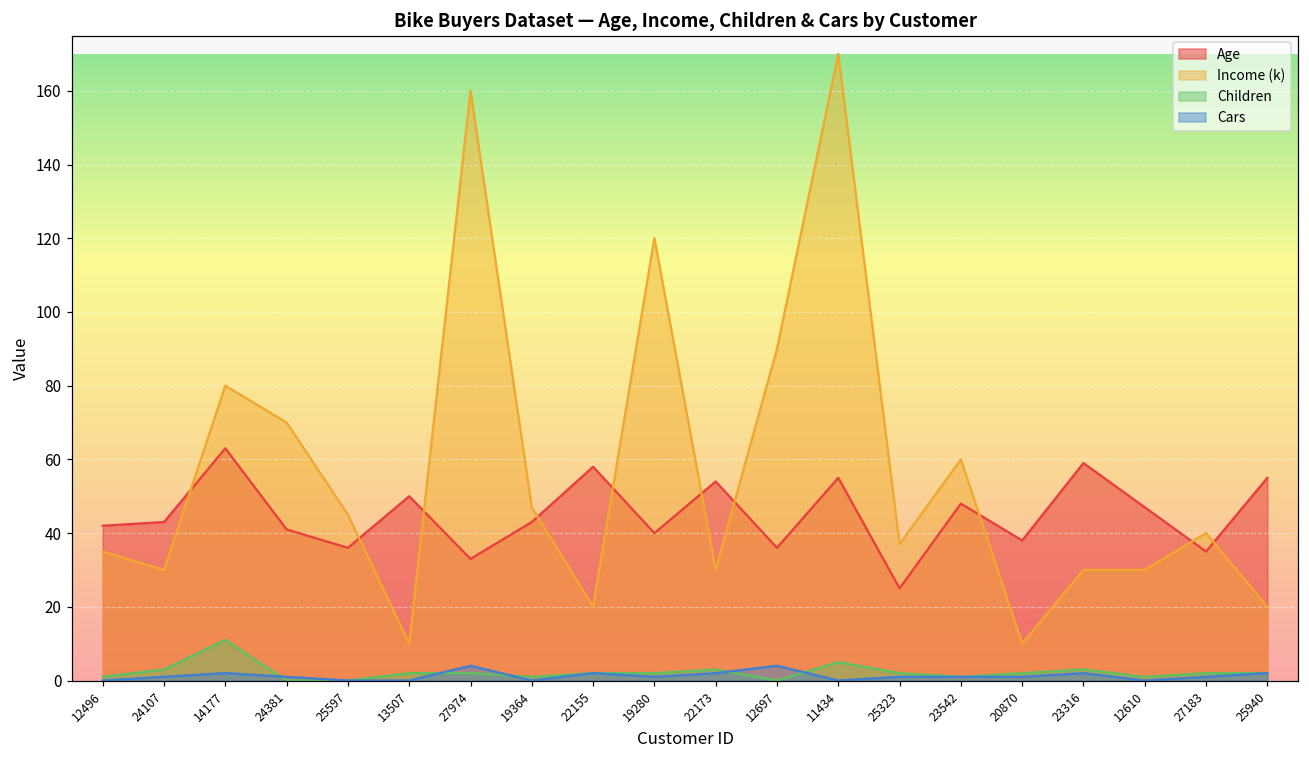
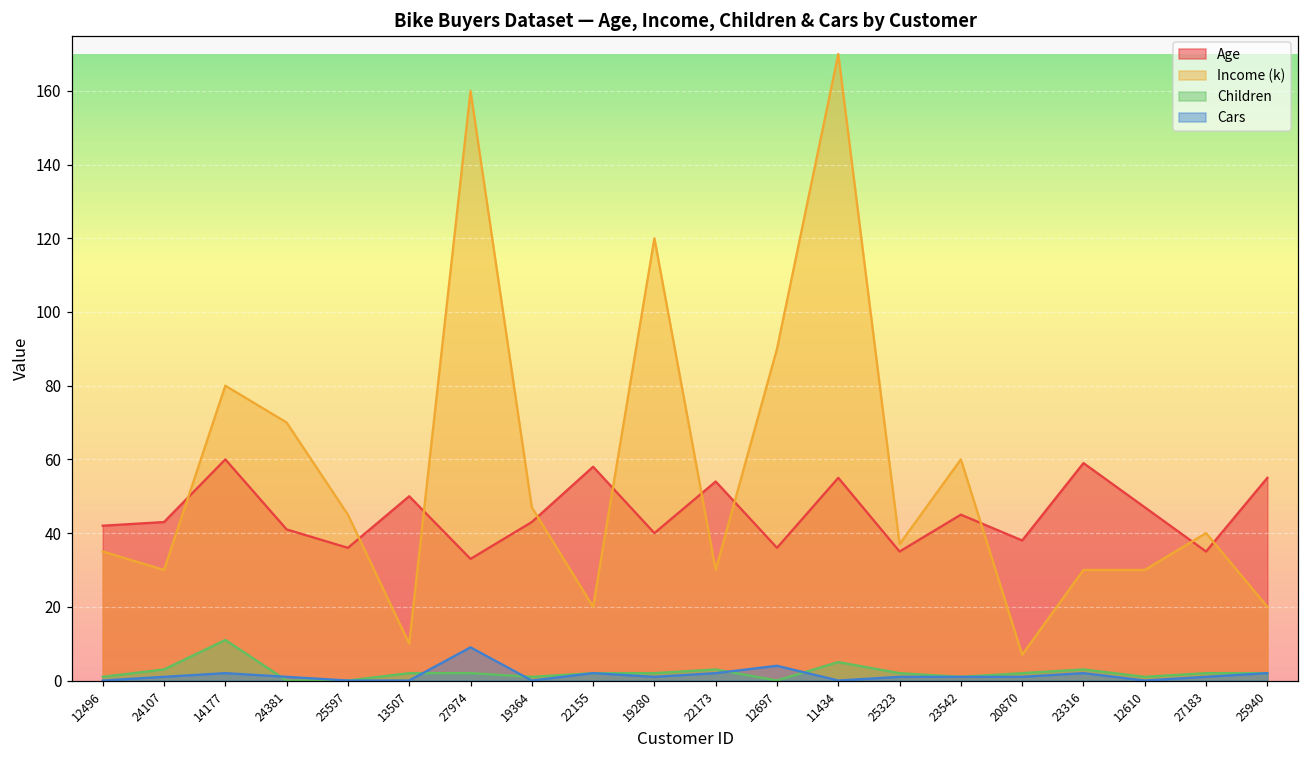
  {
    "Age": {
      "12496": 42,
      "24107": 43,
-     "14177": 63,
+     "14177": 60,
      "24381": 41,
      "25597": 36,
      "13507": 50,
      "27974": 33,
      "19364": 43,
      "22155": 58,
      "19280": 40,
      "22173": 54,
      "12697": 36,
      "11434": 55,
-     "25323": 25,
-     "23542": 48,
+     "25323": 35,
+     "23542": 45,
      "20870": 38,
      "23316": 59,
      "12610": 47,
      "27183": 35,
      "25940": 55
    },
    "Income (k)": {
      "12496": 35,
      "24107": 30,
      "14177": 80,
      "24381": 70,
      "25597": 45,
      "13507": 10,
      "27974": 160,
      "19364": 47,
      "22155": 20,
      "19280": 120,
      "22173": 30,
      "12697": 90,
      "11434": 170,
      "25323": 37,
      "23542": 60,
-     "20870": 10,
+     "20870": 7,
      "23316": 30,
      "12610": 30,
      "27183": 40,
      "25940": 20
    },
    "Children": {
      "12496": 1,
      "24107": 3,
      "14177": 11,
      "24381": 0,
      "13507": 2,
      "27974": 2,
      "19364": 1,
      "19280": 2,
      "22173": 3,
      "12697": 0,
      "11434": 5,
      "25323": 2,
      "20870": 2,
      "23316": 3,
      "12610": 1,
      "27183": 2
    },
    "Cars": {
      "12496": 0,
      "24107": 1,
      "14177": 2,
      "24381": 1,
      "13507": 0,
-     "27974": 4,
+     "27974": 9,
      "19364": 0,
      "19280": 1,
      "22173": 2,
      "12697": 4,
      "11434": 0,
      "25323": 1,
      "20870": 1,
      "23316": 2,
      "12610": 0,
      "27183": 1
    }
  }
